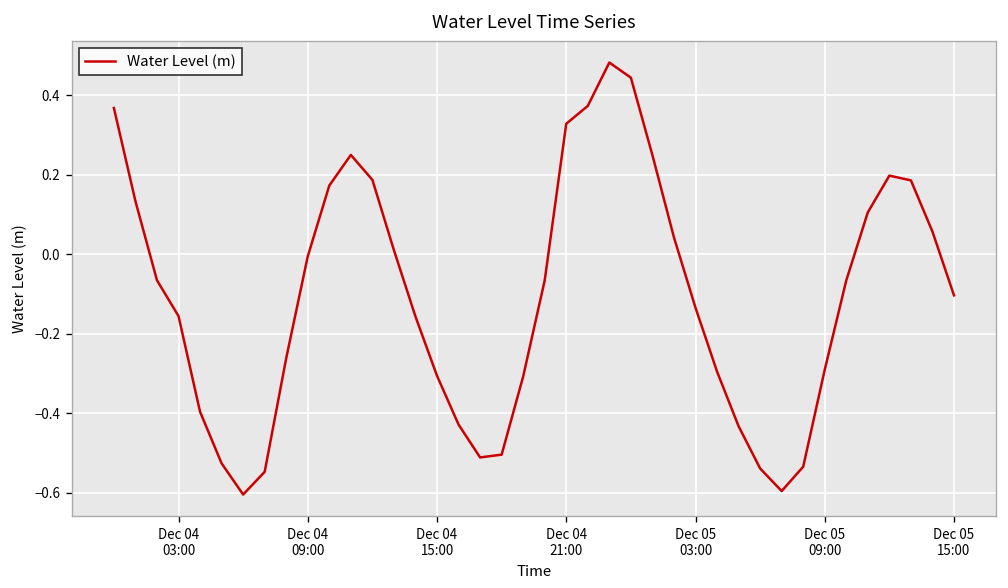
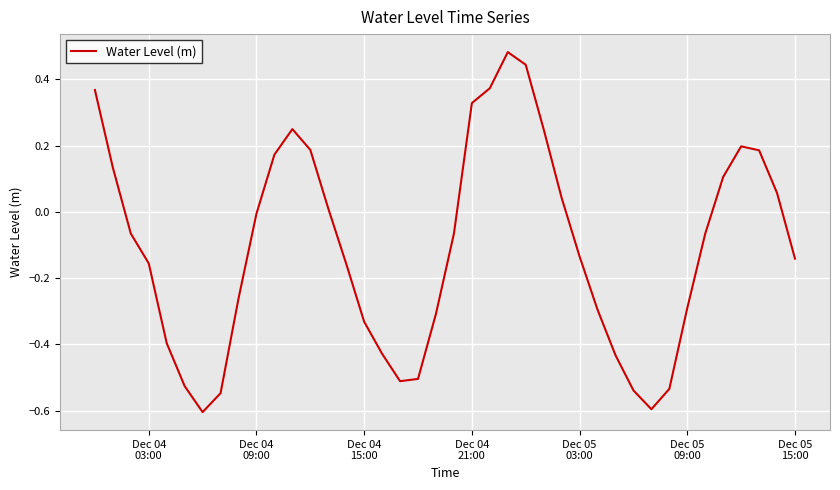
  {
    "Dec 04 03:00": -0.16,
    "Dec 04 09:00": -0.01,
-   "Dec 04 15:00": -0.31,
+   "Dec 04 15:00": -0.33,
    "Dec 04 21:00": 0.33,
    "Dec 05 03:00": -0.13,
    "Dec 05 09:00": -0.29,
-   "Dec 05 15:00": -0.10
+   "Dec 05 15:00": -0.14
  }
